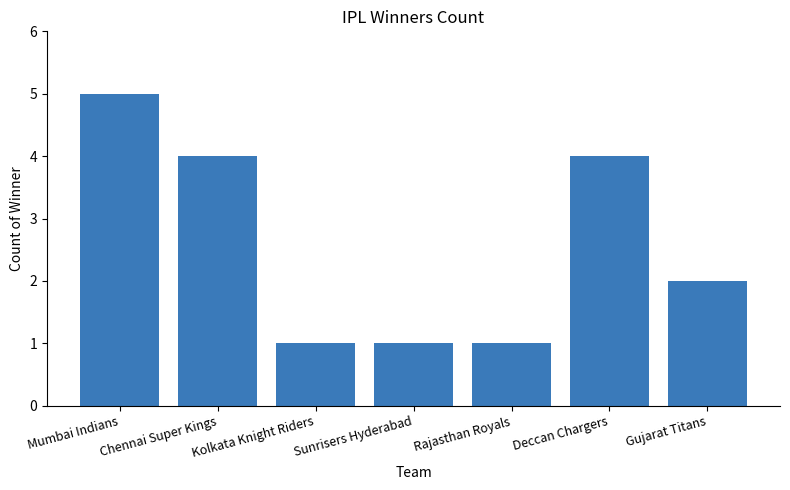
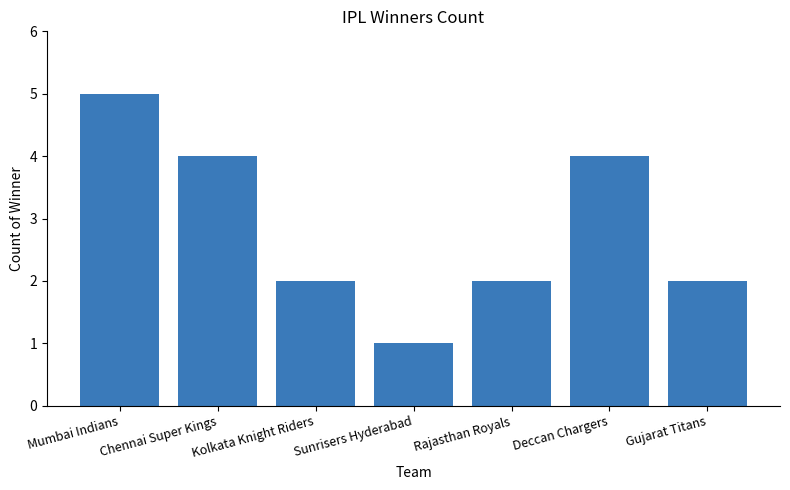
  {
    "Mumbai Indians": 5,
    "Chennai Super Kings": 4,
-   "Kolkata Knight Riders": 1,
+   "Kolkata Knight Riders": 2,
    "Sunrisers Hyderabad": 1,
-   "Rajasthan Royals": 1,
+   "Rajasthan Royals": 2,
    "Deccan Chargers": 4,
    "Gujarat Titans": 2
  }
